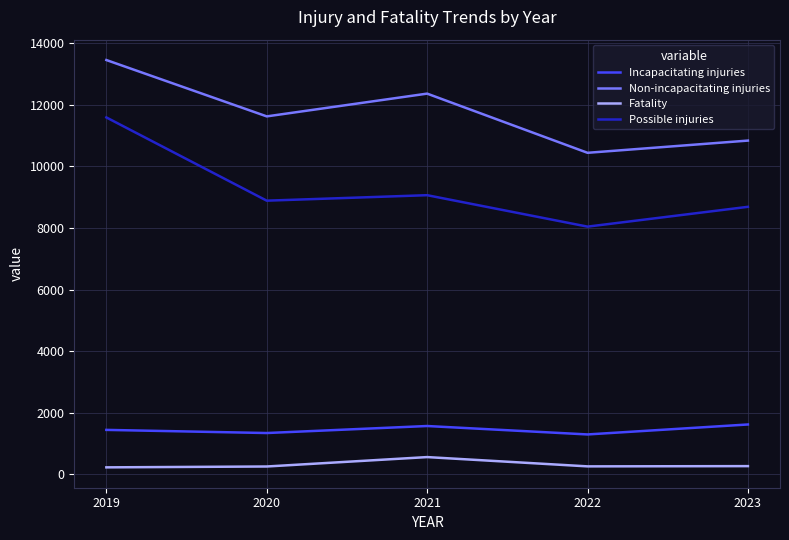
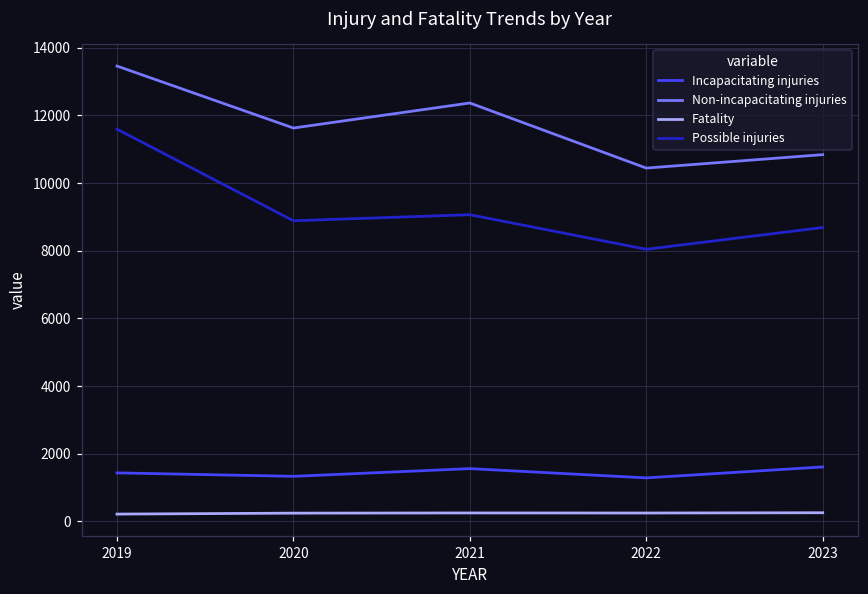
  {
    "Incapacitating injuries": {
      "2019": 1400,
      "2020": 1300,
      "2021": 1600,
      "2022": 1300,
      "2023": 1600
    },
    "Non-incapacitating injuries": {
      "2019": 13500,
      "2020": 11600,
      "2021": 12400,
      "2022": 10400,
      "2023": 10800
    },
    "Fatality": {
      "2019": 200,
      "2020": 200,
-     "2021": 600,
+     "2021": 300,
      "2022": 300,
      "2023": 300
    },
    "Possible injuries": {
      "2019": 11600,
      "2020": 8900,
      "2021": 9100,
      "2022": 8000,
      "2023": 8700
    }
  }
